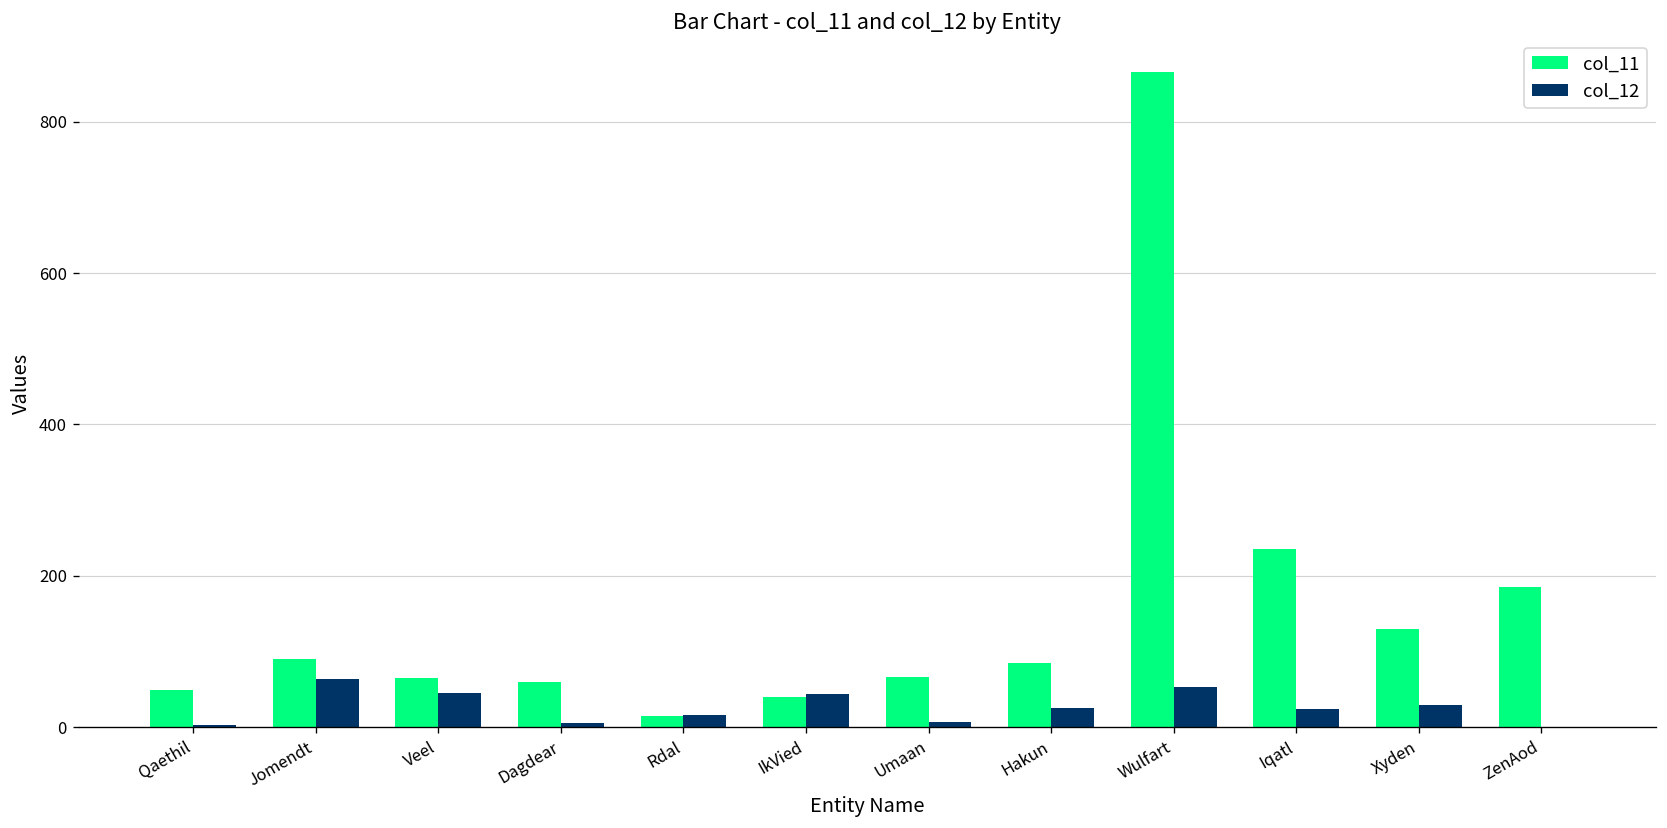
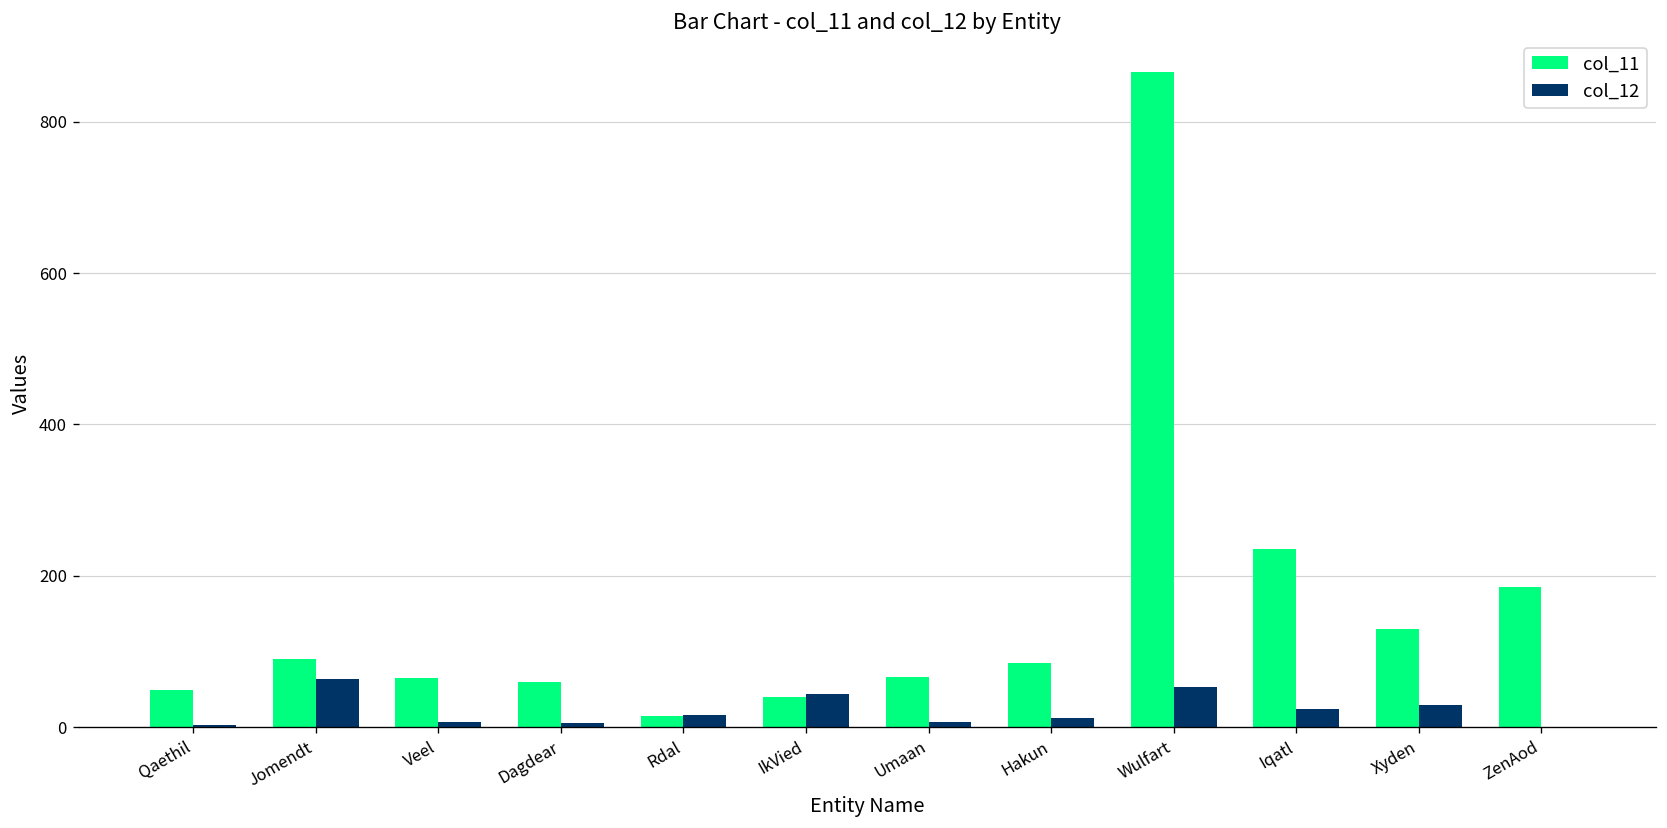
  {
    "col_11": {
      "Qaethil": 50,
      "Jomendt": 90,
      "Veel": 70,
      "Dagdear": 60,
      "Rdal": 20,
      "IkVied": 40,
      "Umaan": 70,
      "Hakun": 90,
      "Wulfart": 870,
      "Iqatl": 240,
      "Xyden": 130,
      "ZenAod": 190
    },
    "col_12": {
      "Jomendt": 60,
-     "Veel": 50,
+     "Veel": 10,
      "Dagdear": 10,
      "Rdal": 20,
      "IkVied": 40,
      "Umaan": 10,
-     "Hakun": 30,
+     "Hakun": 10,
      "Wulfart": 50,
      "Iqatl": 20,
      "Xyden": 30
    }
  }
